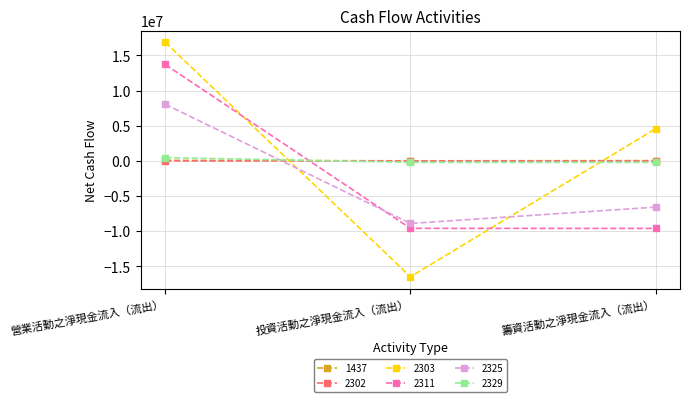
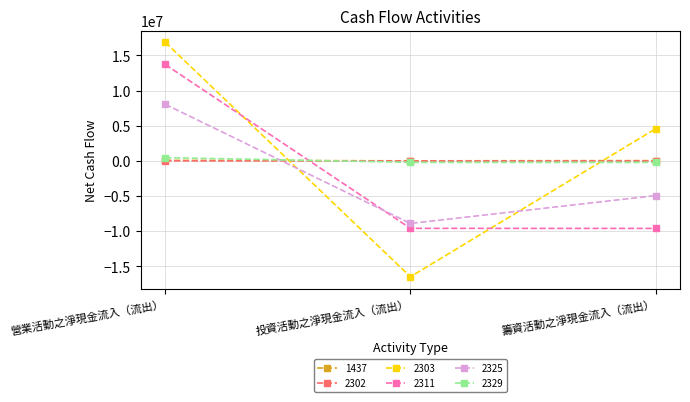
  {
    "2303": {
      "營業活動之淨現金流入（流出）": 17000000,
      "投資活動之淨現金流入（流出）": -16000000,
      "籌資活動之淨現金流入（流出）": 5000000
    },
    "2311": {
      "營業活動之淨現金流入（流出）": 14000000,
      "投資活動之淨現金流入（流出）": -10000000,
      "籌資活動之淨現金流入（流出）": -10000000
    },
    "2325": {
      "營業活動之淨現金流入（流出）": 8000000,
      "投資活動之淨現金流入（流出）": -9000000,
-     "籌資活動之淨現金流入（流出）": -7000000
+     "籌資活動之淨現金流入（流出）": -5000000
    },
    "2329": {
      "營業活動之淨現金流入（流出）": 0
    }
  }
